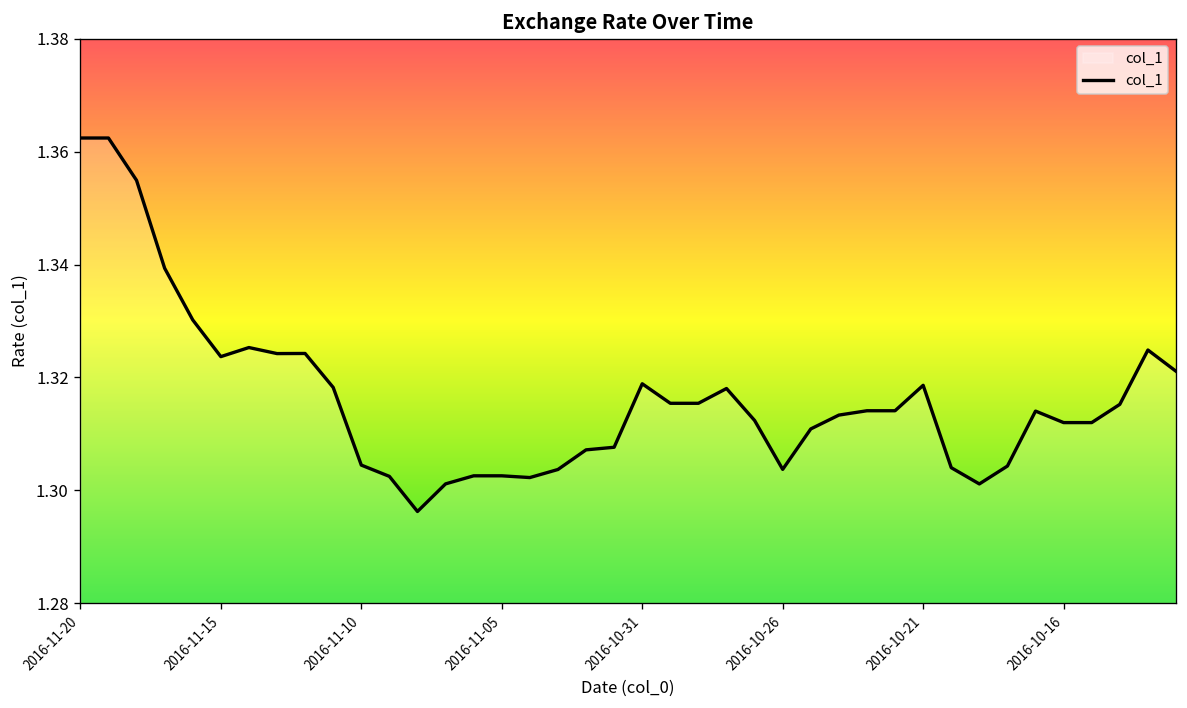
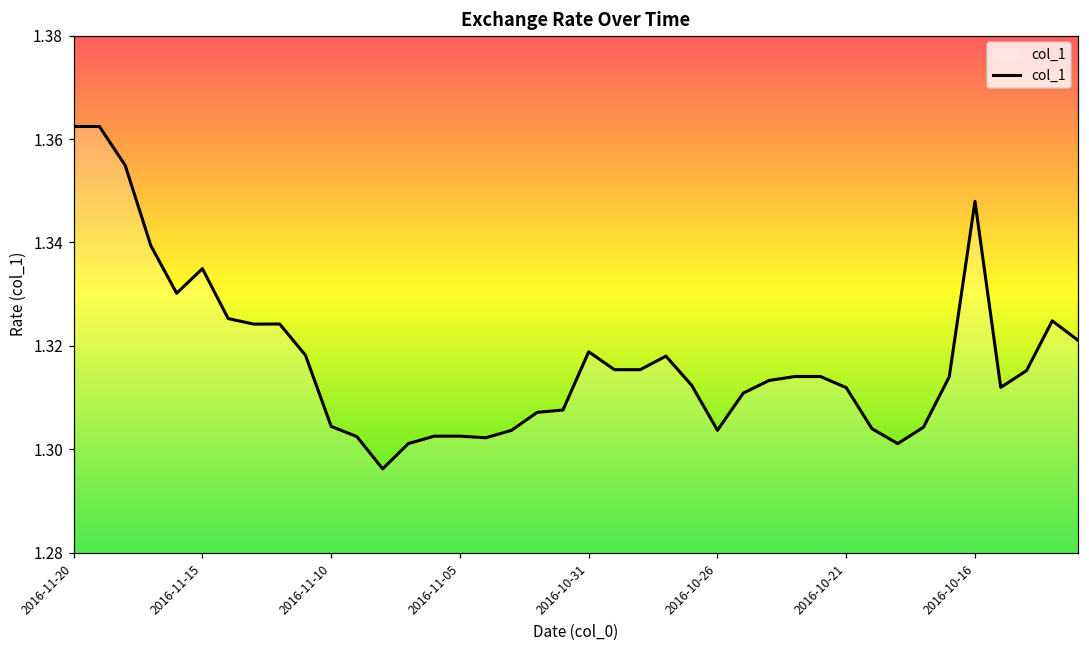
  {
    "2016-11-20": 1.362,
-   "2016-11-15": 1.324,
+   "2016-11-15": 1.335,
    "2016-11-10": 1.304,
    "2016-11-05": 1.303,
    "2016-10-31": 1.319,
    "2016-10-26": 1.304,
-   "2016-10-21": 1.319,
-   "2016-10-16": 1.312
+   "2016-10-21": 1.312,
+   "2016-10-16": 1.348
  }
